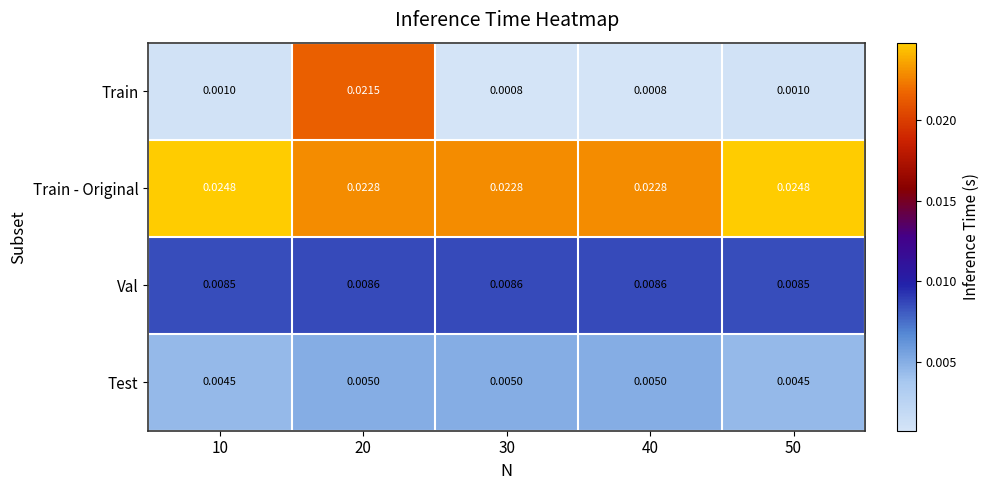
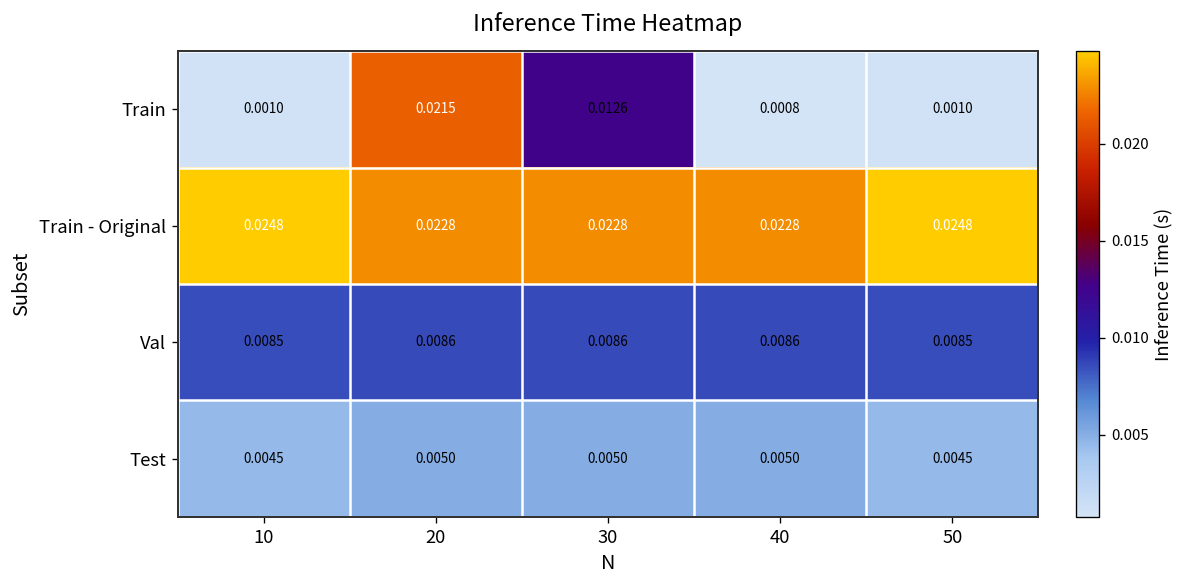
  {
    "Train": {
      "10": 0.0010,
      "20": 0.0215,
-     "30": 0.0008,
+     "30": 0.0126,
      "40": 0.0008,
      "50": 0.0010
    },
    "Train - Original": {
      "10": 0.0248,
      "20": 0.0228,
      "30": 0.0228,
      "40": 0.0228,
      "50": 0.0248
    },
    "Val": {
      "10": 0.0085,
      "20": 0.0086,
      "30": 0.0086,
      "40": 0.0086,
      "50": 0.0085
    },
    "Test": {
      "10": 0.0045,
      "20": 0.0050,
      "30": 0.0050,
      "40": 0.0050,
      "50": 0.0045
    }
  }
